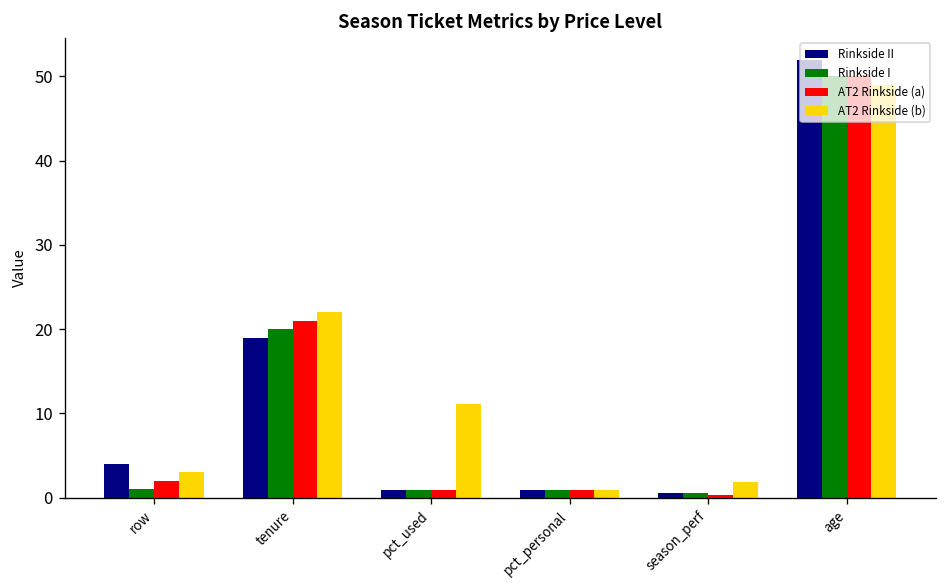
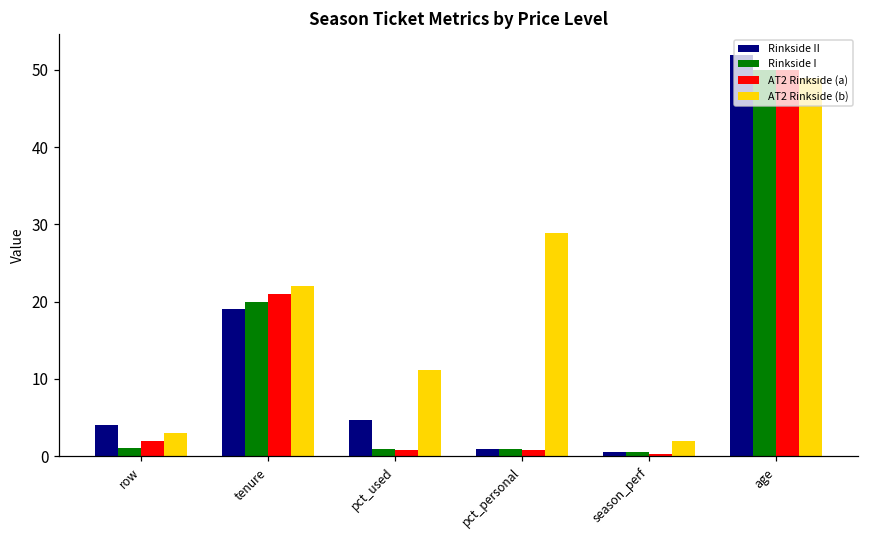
  {
    "Rinkside II": {
      "row": 4,
      "tenure": 19,
-     "pct_used": 1,
+     "pct_used": 5,
      "pct_personal": 1,
      "season_perf": 1
    },
    "Rinkside I": {
      "row": 1,
      "tenure": 20,
      "pct_used": 1,
      "pct_personal": 1,
      "season_perf": 1
    },
    "AT2 Rinkside (a)": {
      "row": 2,
      "tenure": 21,
      "pct_used": 1,
      "pct_personal": 1
    },
    "AT2 Rinkside (b)": {
      "row": 3,
      "tenure": 22,
      "pct_used": 11,
-     "pct_personal": 1,
+     "pct_personal": 29,
      "season_perf": 2
    }
  }
